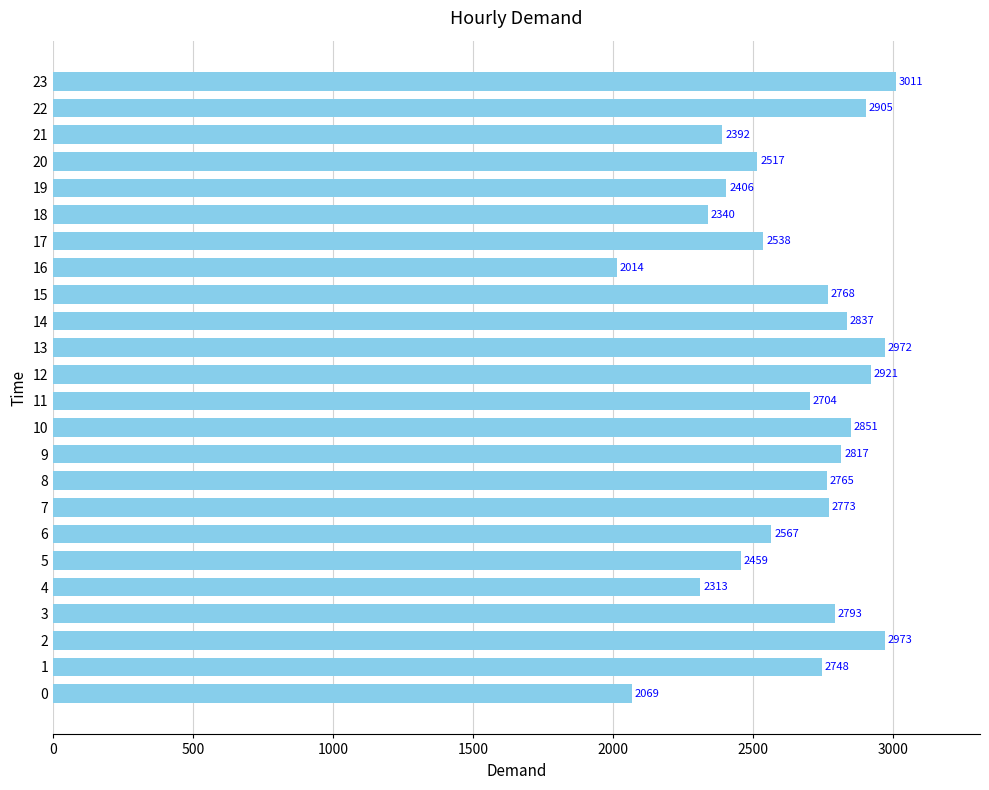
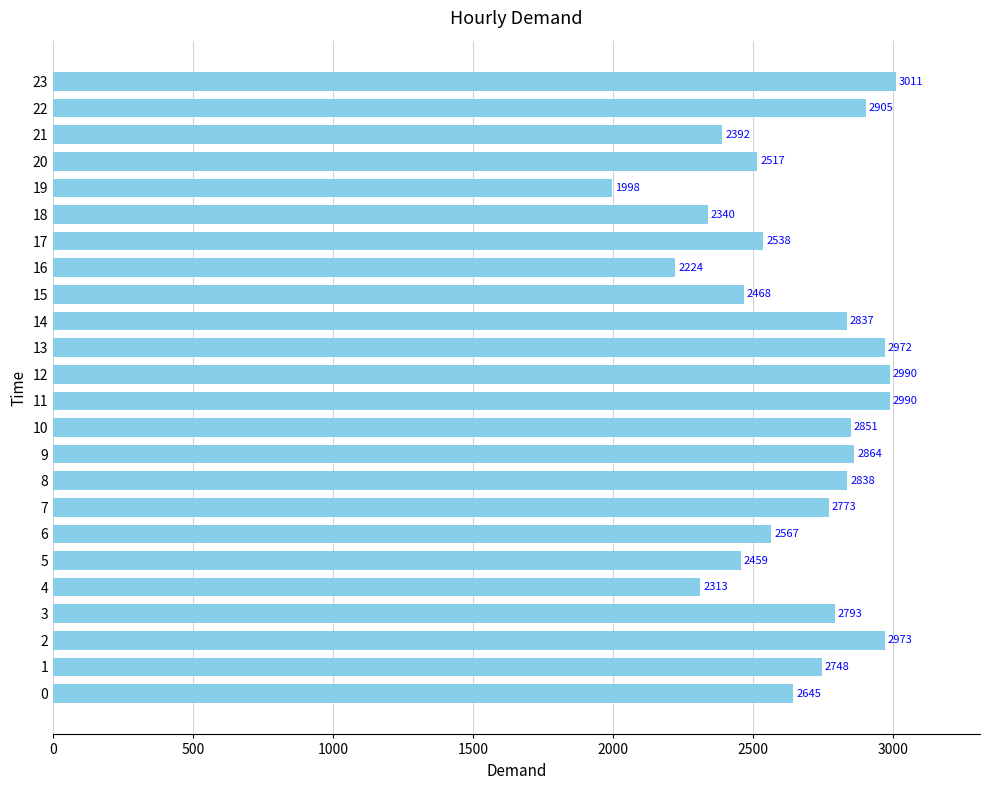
  {
    "23": 3011,
    "22": 2905,
    "21": 2392,
    "20": 2517,
-   "19": 2406,
+   "19": 1998,
    "18": 2340,
    "17": 2538,
-   "16": 2014,
-   "15": 2768,
+   "16": 2224,
+   "15": 2468,
    "14": 2837,
    "13": 2972,
-   "12": 2921,
-   "11": 2704,
+   "12": 2990,
+   "11": 2990,
    "10": 2851,
-   "9": 2817,
-   "8": 2765,
+   "9": 2864,
+   "8": 2838,
    "7": 2773,
    "6": 2567,
    "5": 2459,
    "4": 2313,
    "3": 2793,
    "2": 2973,
    "1": 2748,
-   "0": 2069
+   "0": 2645
  }
